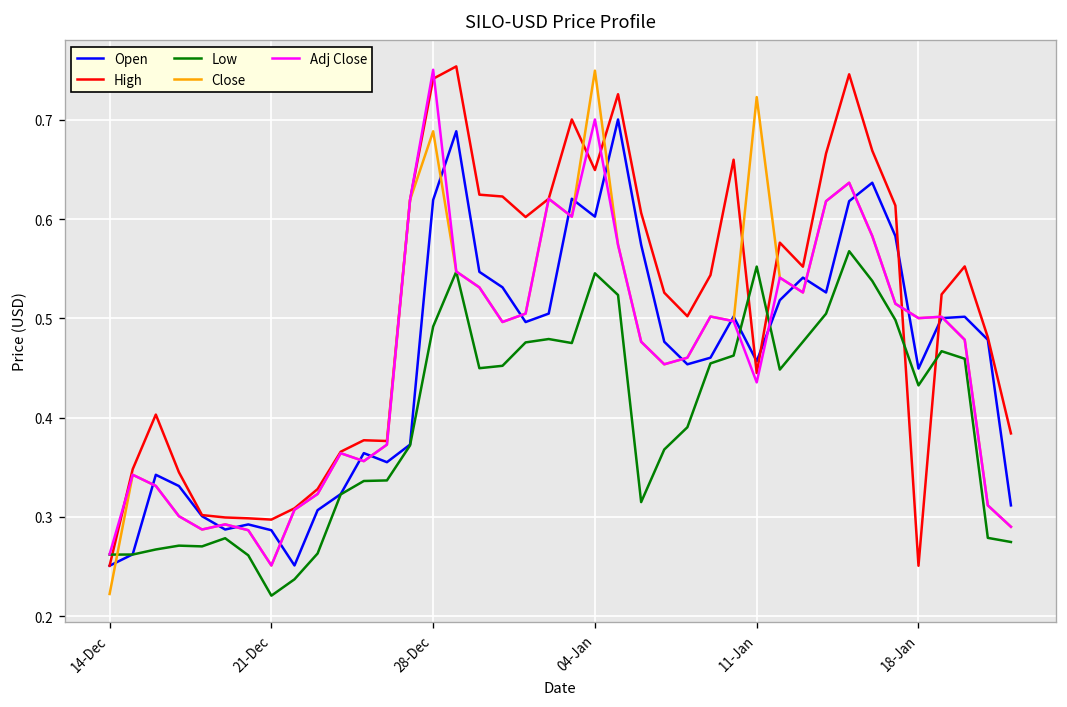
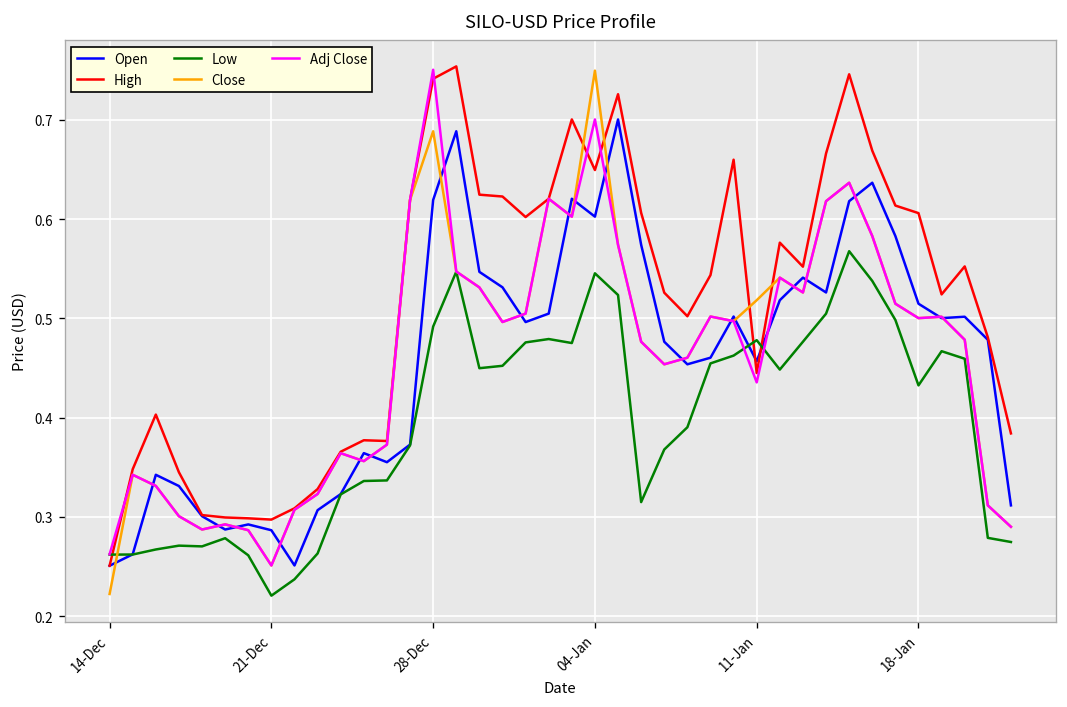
  {
    "Open": {
      "21-Dec": 0.29,
      "28-Dec": 0.62,
      "04-Jan": 0.60,
      "11-Jan": 0.46,
-     "18-Jan": 0.45
+     "18-Jan": 0.51
    },
    "High": {
      "21-Dec": 0.30,
      "28-Dec": 0.74,
      "04-Jan": 0.65,
      "11-Jan": 0.44,
-     "18-Jan": 0.25
+     "18-Jan": 0.61
    },
    "Low": {
      "21-Dec": 0.22,
      "28-Dec": 0.49,
      "04-Jan": 0.55,
-     "11-Jan": 0.55,
+     "11-Jan": 0.48,
      "18-Jan": 0.43
    },
    "Close": {
      "14-Dec": 0.22,
      "28-Dec": 0.69,
      "04-Jan": 0.75,
-     "11-Jan": 0.72
+     "11-Jan": 0.52
    },
    "Adj Close": {
      "28-Dec": 0.75,
      "04-Jan": 0.70,
      "11-Jan": 0.44
    }
  }
